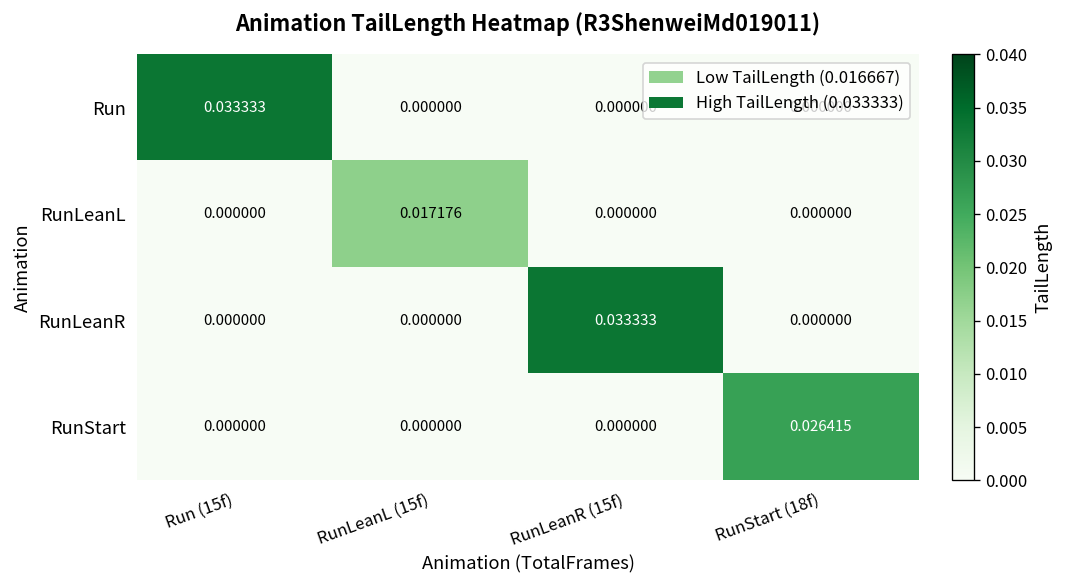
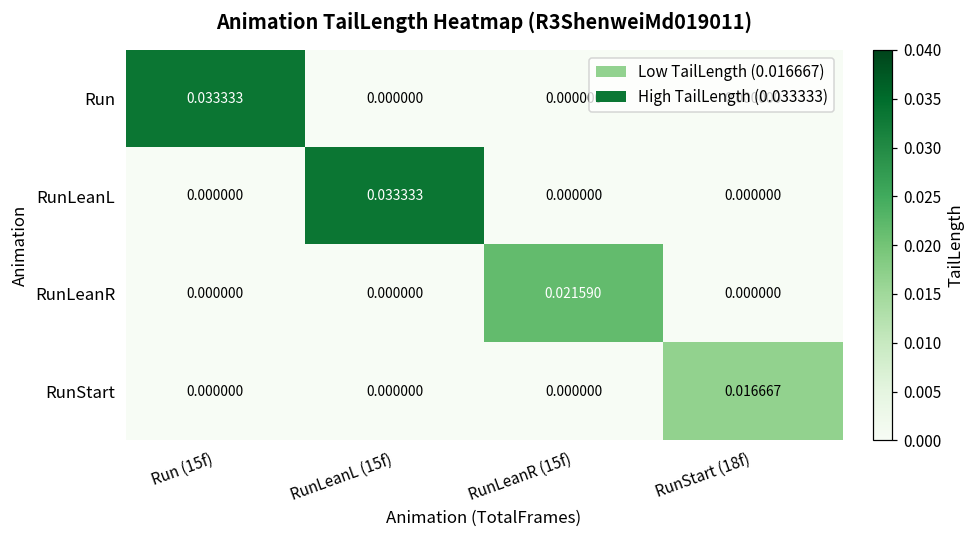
  {
    "Run": {
      "Run (15f)": 0.033333,
      "RunLeanL (15f)": 0.000000
    },
    "RunLeanL": {
      "Run (15f)": 0.000000,
-     "RunLeanL (15f)": 0.017176,
+     "RunLeanL (15f)": 0.033333,
      "RunLeanR (15f)": 0.000000,
      "RunStart (18f)": 0.000000
    },
    "RunLeanR": {
      "Run (15f)": 0.000000,
      "RunLeanL (15f)": 0.000000,
-     "RunLeanR (15f)": 0.033333,
+     "RunLeanR (15f)": 0.021590,
      "RunStart (18f)": 0.000000
    },
    "RunStart": {
      "Run (15f)": 0.000000,
      "RunLeanL (15f)": 0.000000,
      "RunLeanR (15f)": 0.000000,
-     "RunStart (18f)": 0.026415
+     "RunStart (18f)": 0.016667
    }
  }
